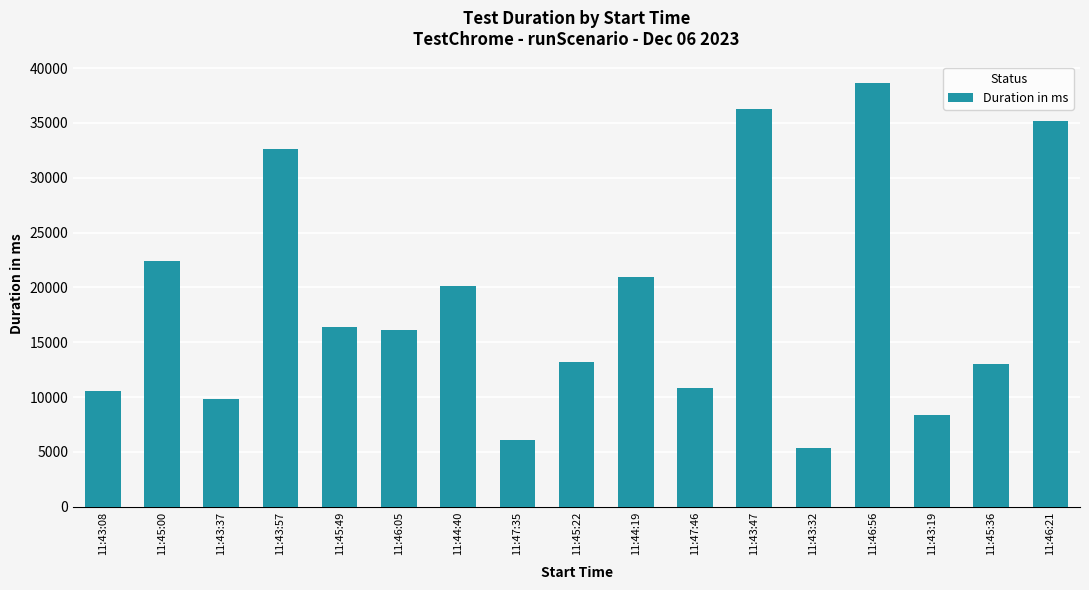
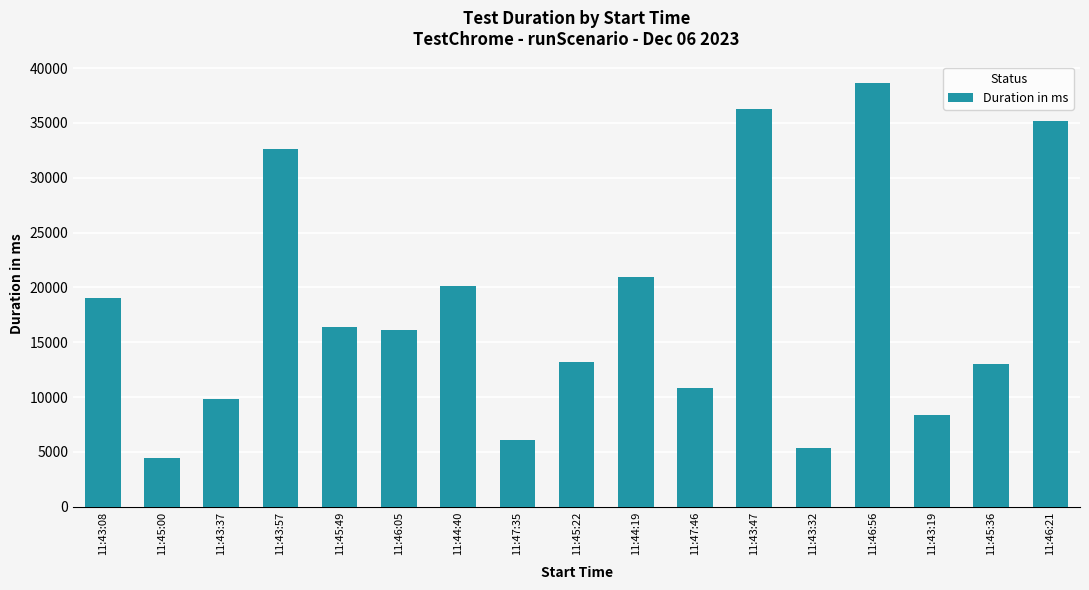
  {
-   "11:43:08": 10600,
-   "11:45:00": 22400,
+   "11:43:08": 19000,
+   "11:45:00": 4400,
    "11:43:37": 9900,
    "11:43:57": 32600,
    "11:45:49": 16400,
    "11:46:05": 16100,
    "11:44:40": 20100,
    "11:47:35": 6100,
    "11:45:22": 13200,
    "11:44:19": 21000,
    "11:47:46": 10800,
    "11:43:47": 36200,
    "11:43:32": 5300,
    "11:46:56": 38700,
    "11:43:19": 8300,
    "11:45:36": 13000,
    "11:46:21": 35200
  }
